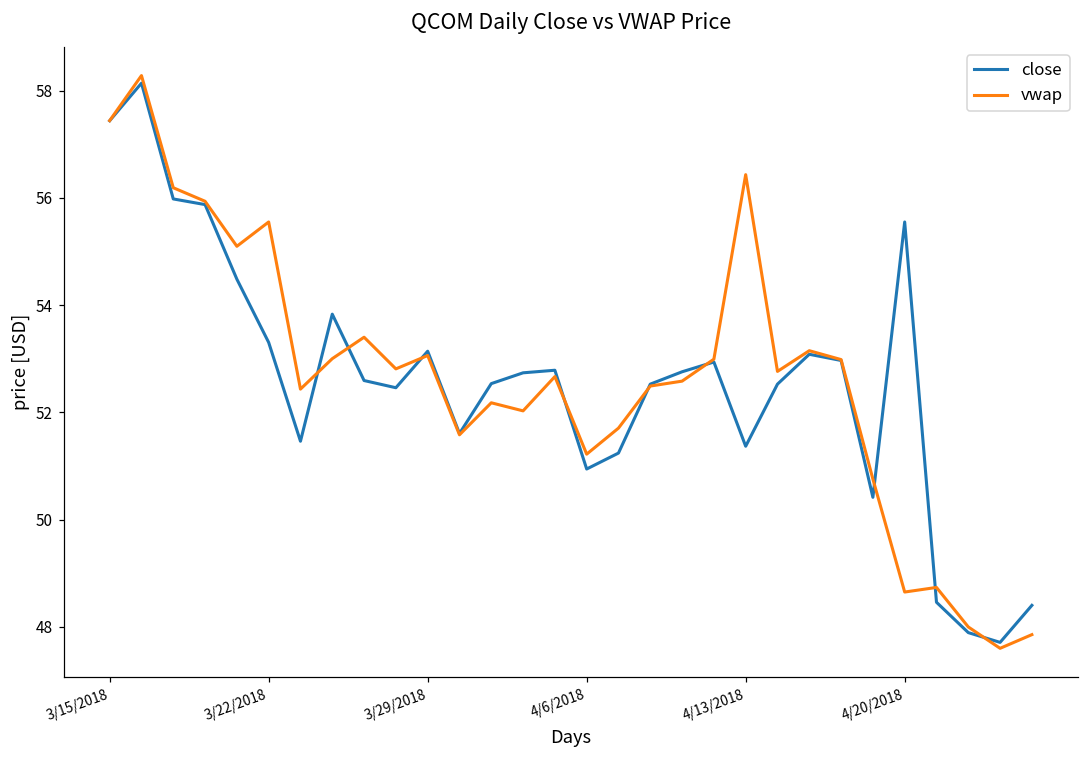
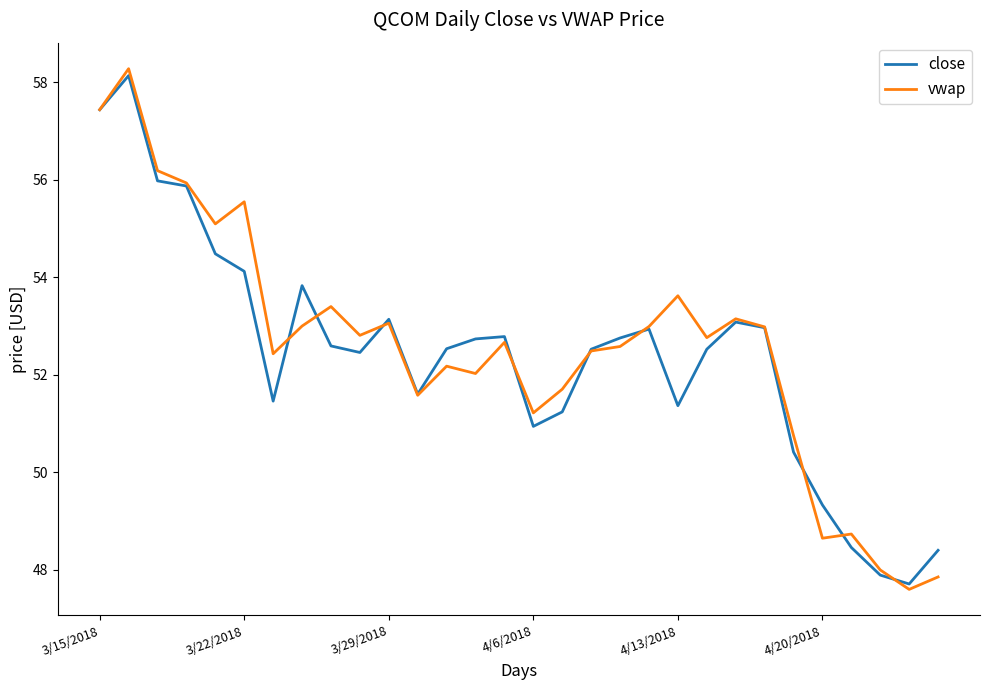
  {
    "close": {
-     "3/22/2018": 53.3,
+     "3/22/2018": 54.1,
      "3/29/2018": 53.1,
      "4/6/2018": 50.9,
      "4/13/2018": 51.4,
-     "4/20/2018": 55.6
+     "4/20/2018": 49.3
    },
    "vwap": {
      "3/22/2018": 55.6,
      "3/29/2018": 53.1,
      "4/6/2018": 51.2,
-     "4/13/2018": 56.4,
+     "4/13/2018": 53.6,
      "4/20/2018": 48.7
    }
  }
